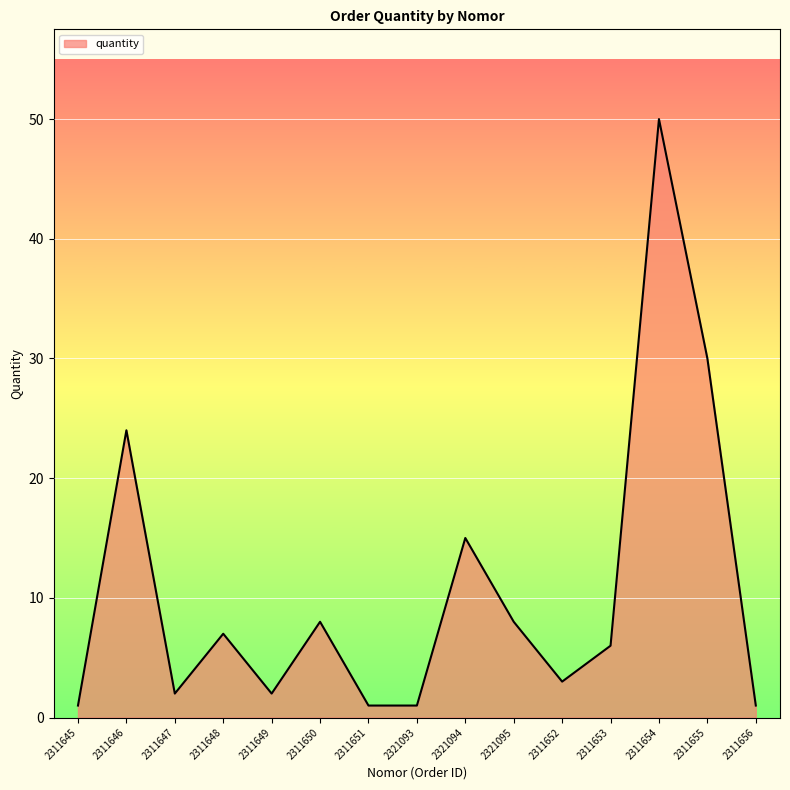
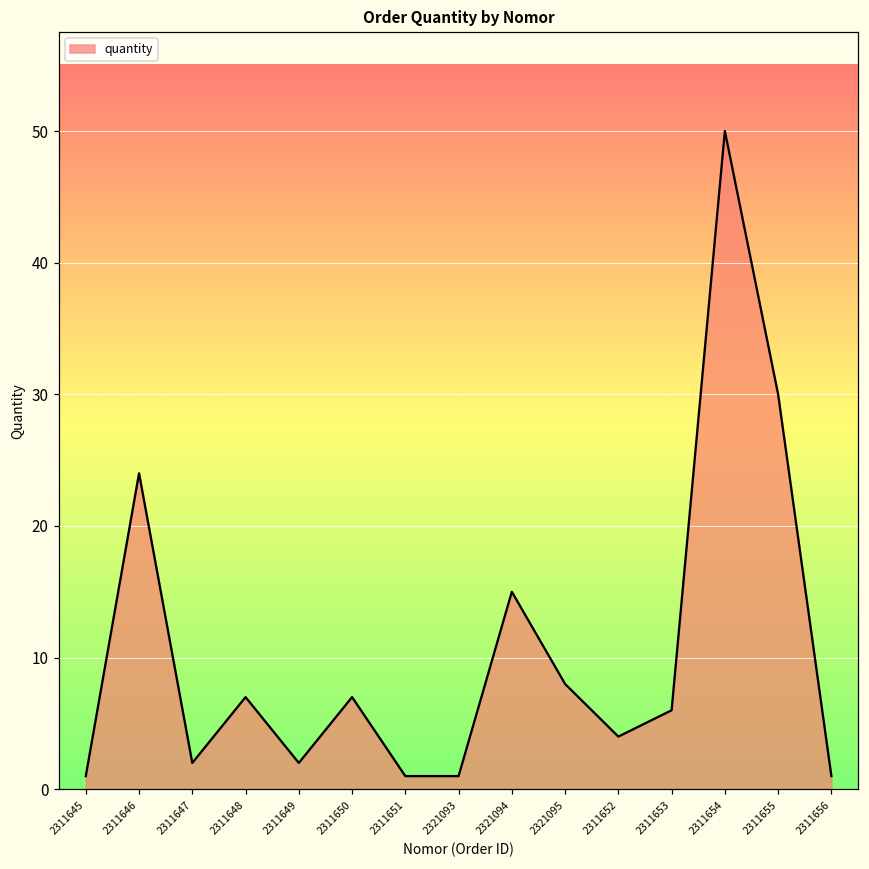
  {
    "2311645": 1,
    "2311646": 24,
    "2311647": 2,
    "2311648": 7,
    "2311649": 2,
-   "2311650": 8,
+   "2311650": 7,
    "2311651": 1,
    "2321093": 1,
    "2321094": 15,
    "2321095": 8,
-   "2311652": 3,
+   "2311652": 4,
    "2311653": 6,
    "2311654": 50,
    "2311655": 30,
    "2311656": 1
  }
